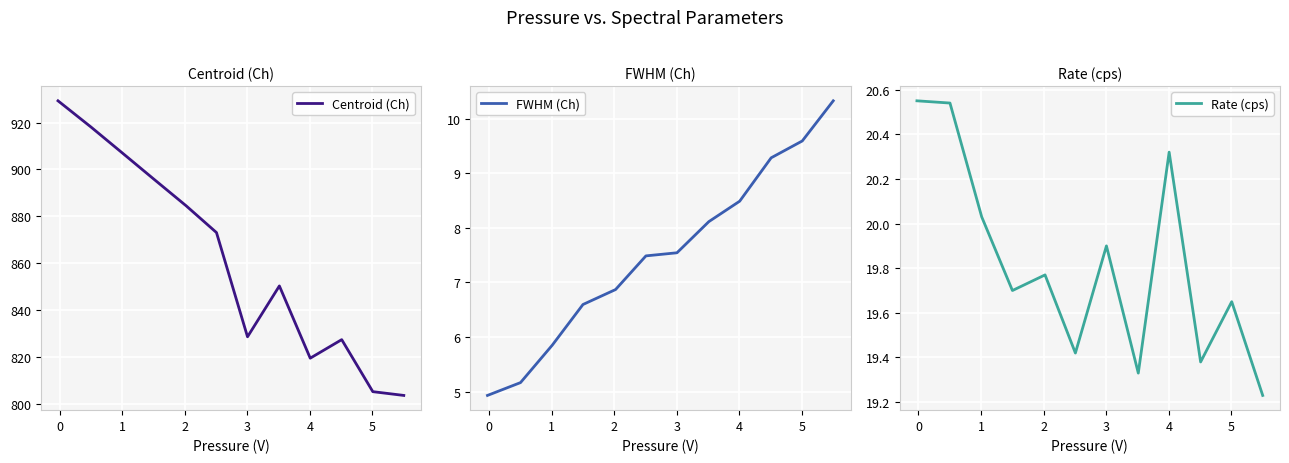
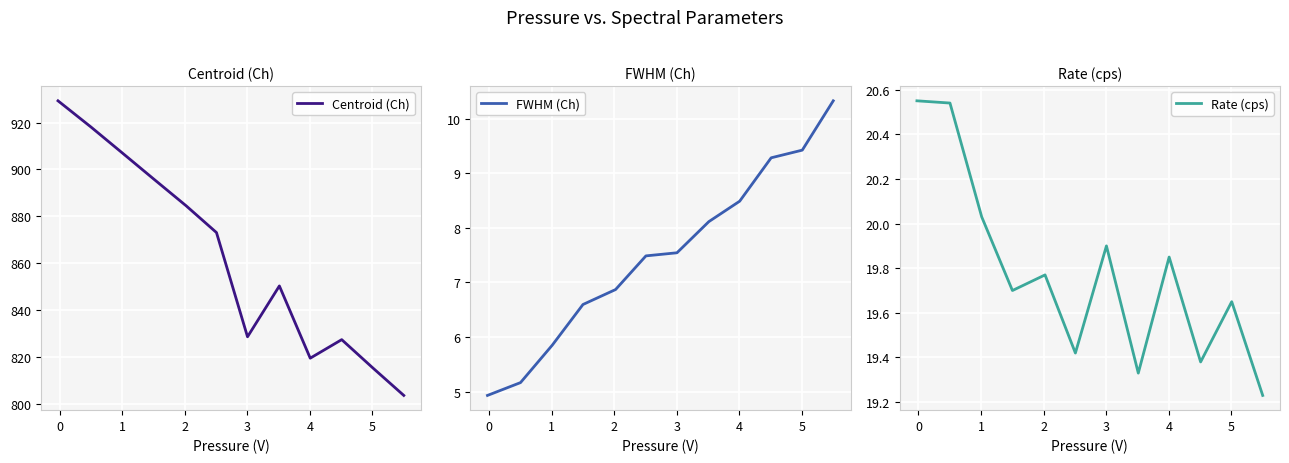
  {
    "Centroid (Ch)": {
      "3": 829,
      "4": 820,
-     "5": 805
+     "5": 815
    },
    "FWHM (Ch)": {
      "3": 7.5,
      "4": 8.5,
-     "5": 9.6
+     "5": 9.4
    },
    "Rate (cps)": {
      "3": 19.90,
-     "4": 20.32,
+     "4": 19.85,
      "5": 19.65
    }
  }
